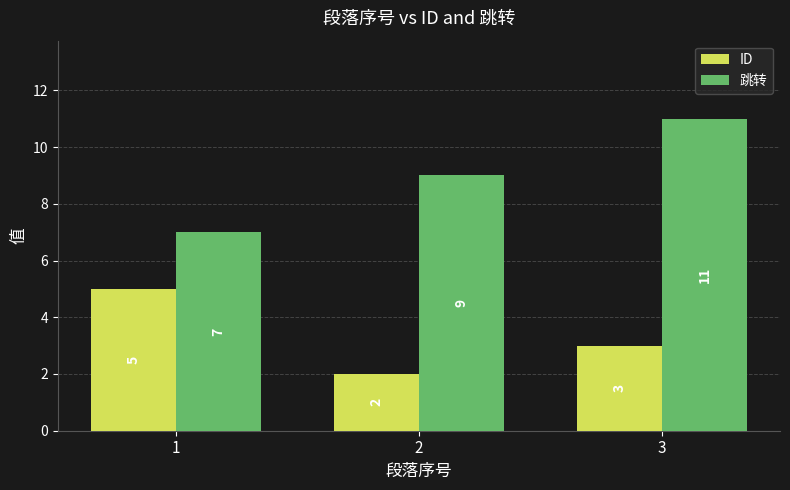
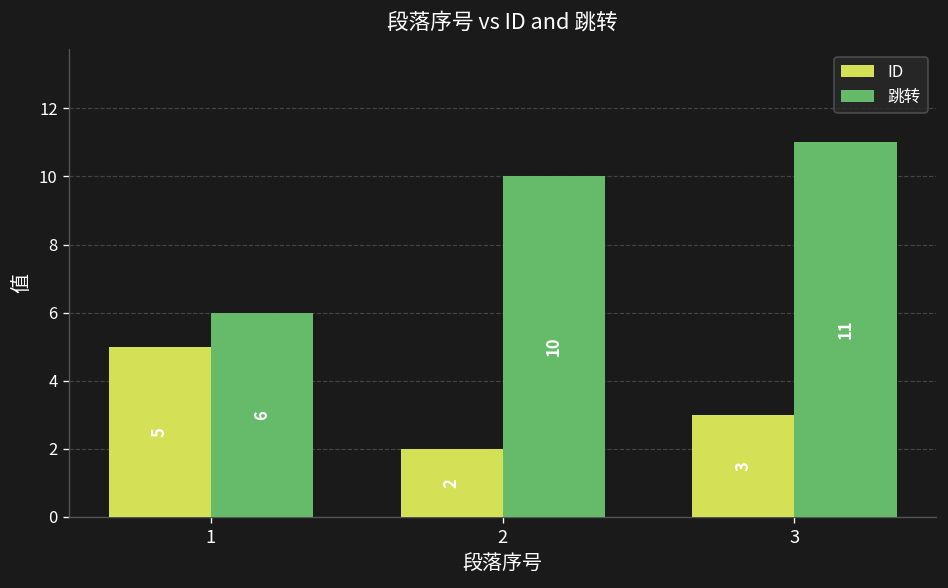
  {
    "ID": {
      "1": 5,
      "2": 2,
      "3": 3
    },
    "跳转": {
-     "1": 7,
-     "2": 9,
+     "1": 6,
+     "2": 10,
      "3": 11
    }
  }
